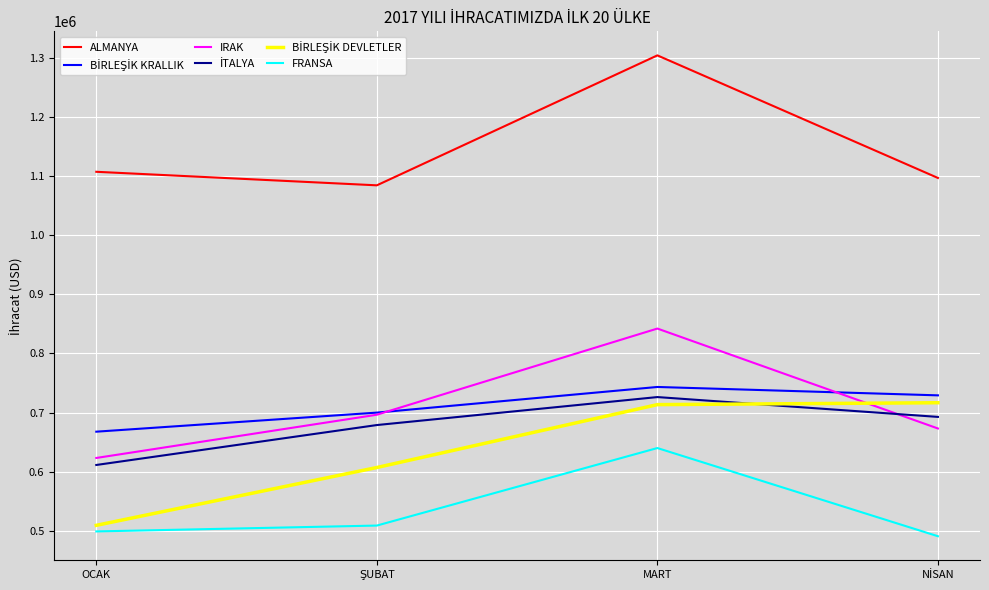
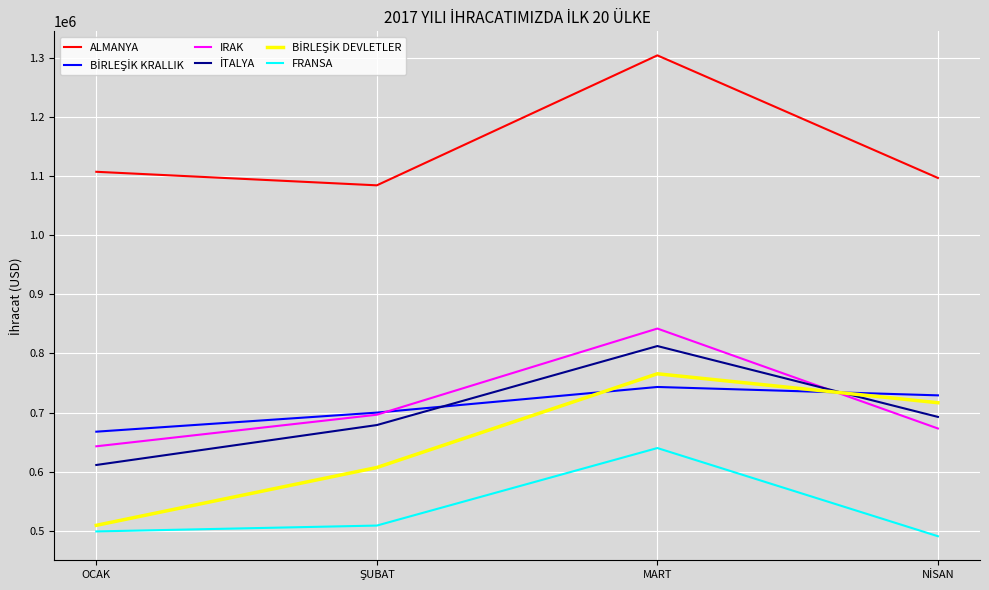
  {
    "ALMANYA": {
      "OCAK": 1110000,
      "ŞUBAT": 1080000,
      "MART": 1300000,
      "NİSAN": 1100000
    },
    "BİRLEŞİK KRALLIK": {
      "OCAK": 670000,
      "MART": 740000,
      "NİSAN": 730000
    },
    "IRAK": {
-     "OCAK": 620000,
+     "OCAK": 640000,
      "MART": 840000,
      "NİSAN": 670000
    },
    "İTALYA": {
      "OCAK": 610000,
      "ŞUBAT": 680000,
-     "MART": 730000,
+     "MART": 810000,
      "NİSAN": 690000
    },
    "BİRLEŞİK DEVLETLER": {
      "OCAK": 510000,
      "ŞUBAT": 610000,
-     "MART": 710000,
+     "MART": 770000,
      "NİSAN": 720000
    },
    "FRANSA": {
      "OCAK": 500000,
      "ŞUBAT": 510000,
      "MART": 640000,
      "NİSAN": 490000
    }
  }
